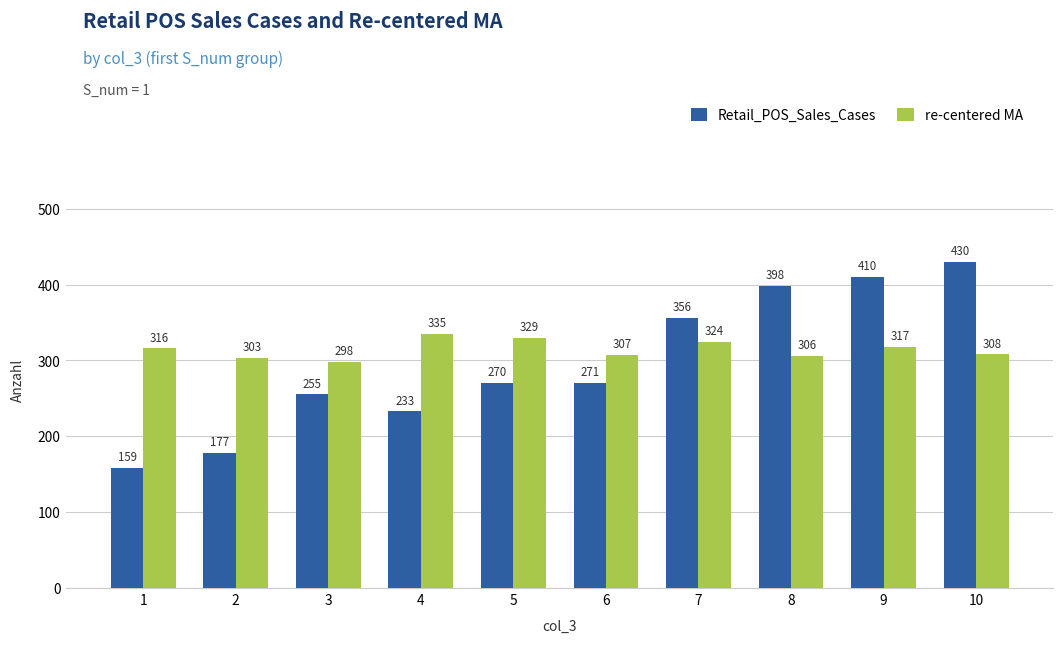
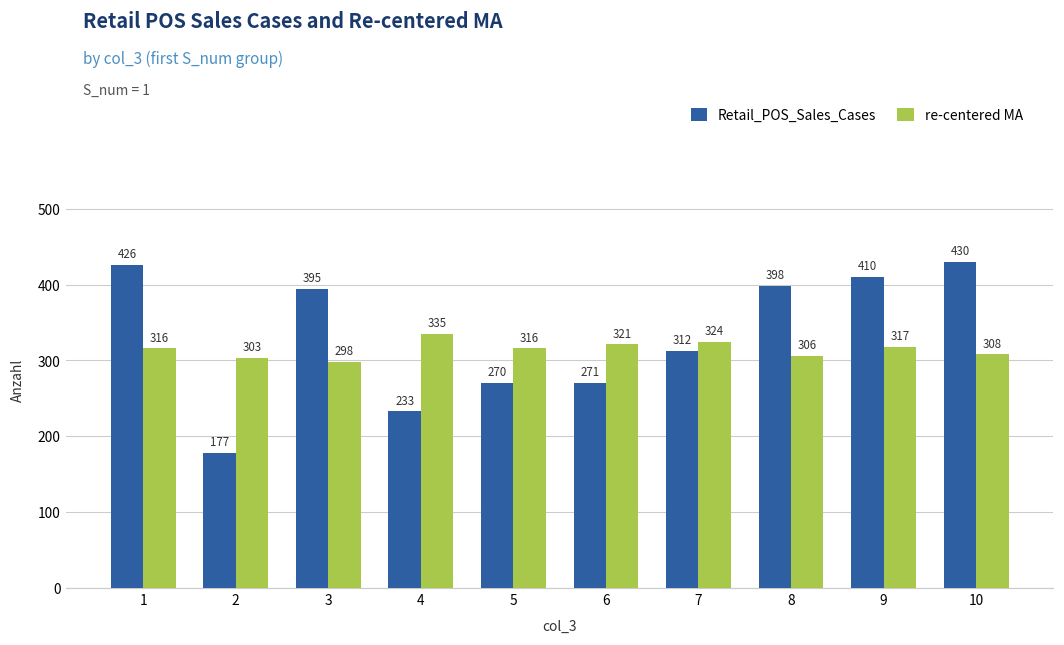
  {
    "Retail_POS_Sales_Cases": {
-     "1": 159,
+     "1": 426,
      "2": 177,
-     "3": 255,
+     "3": 395,
      "4": 233,
      "5": 270,
      "6": 271,
-     "7": 356,
+     "7": 312,
      "8": 398,
      "9": 410,
      "10": 430
    },
    "re-centered MA": {
      "1": 316,
      "2": 303,
      "3": 298,
      "4": 335,
-     "5": 329,
-     "6": 307,
+     "5": 316,
+     "6": 321,
      "7": 324,
      "8": 306,
      "9": 317,
      "10": 308
    }
  }
